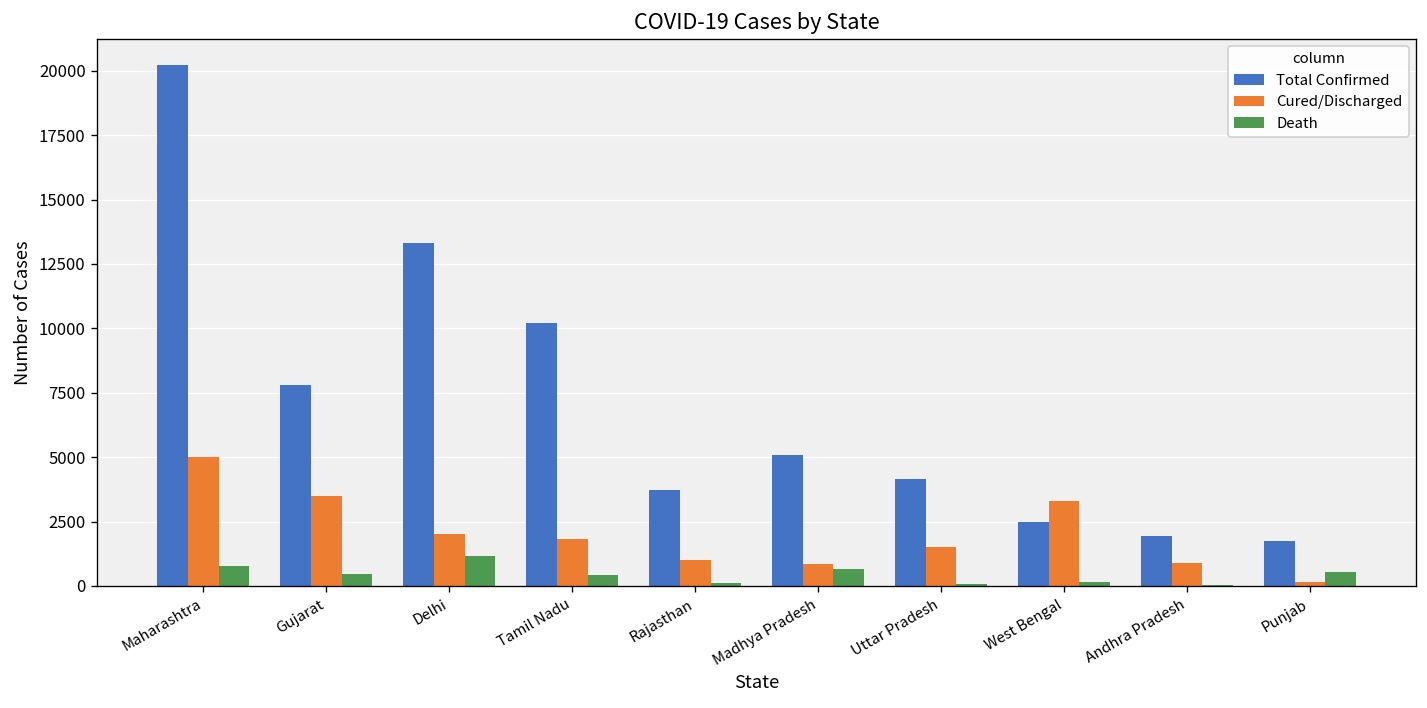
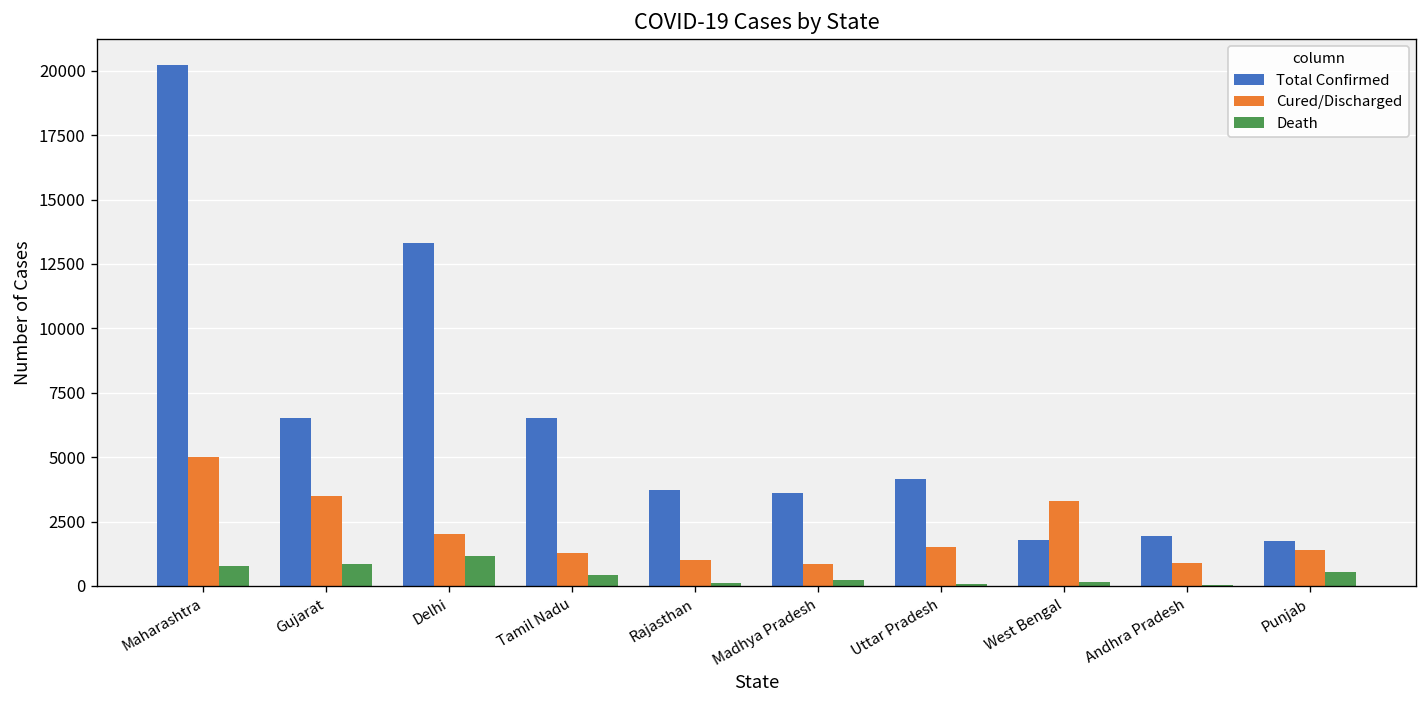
  {
    "Total Confirmed": {
      "Maharashtra": 20200,
-     "Gujarat": 7800,
+     "Gujarat": 6500,
      "Delhi": 13300,
-     "Tamil Nadu": 10200,
+     "Tamil Nadu": 6500,
      "Rajasthan": 3700,
-     "Madhya Pradesh": 5100,
+     "Madhya Pradesh": 3600,
      "Uttar Pradesh": 4200,
-     "West Bengal": 2500,
+     "West Bengal": 1800,
      "Andhra Pradesh": 1900,
      "Punjab": 1800
    },
    "Cured/Discharged": {
      "Maharashtra": 5000,
      "Gujarat": 3500,
      "Delhi": 2000,
-     "Tamil Nadu": 1800,
+     "Tamil Nadu": 1300,
      "Rajasthan": 1000,
      "Madhya Pradesh": 800,
      "Uttar Pradesh": 1500,
      "West Bengal": 3300,
      "Andhra Pradesh": 900,
-     "Punjab": 200
+     "Punjab": 1400
    },
    "Death": {
      "Maharashtra": 800,
-     "Gujarat": 500,
+     "Gujarat": 900,
      "Delhi": 1200,
      "Tamil Nadu": 400,
-     "Madhya Pradesh": 600,
+     "Madhya Pradesh": 200,
      "West Bengal": 200,
      "Punjab": 500
    }
  }
